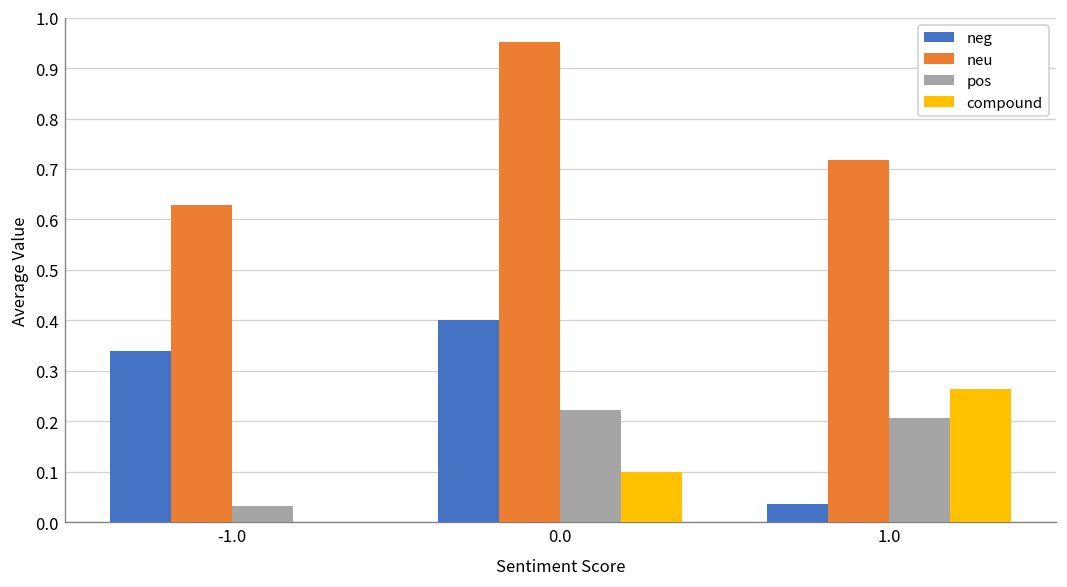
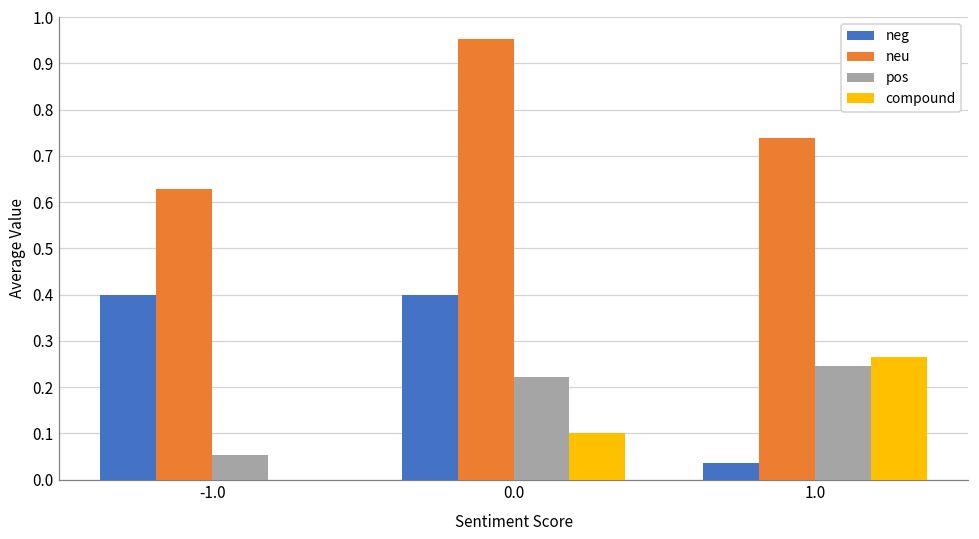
  {
    "neg": {
-     "-1.0": 0.34,
+     "-1.0": 0.40,
      "0.0": 0.40,
      "1.0": 0.04
    },
    "neu": {
      "-1.0": 0.63,
      "0.0": 0.95,
-     "1.0": 0.72
+     "1.0": 0.74
    },
    "pos": {
-     "-1.0": 0.03,
+     "-1.0": 0.05,
      "0.0": 0.22,
-     "1.0": 0.21
+     "1.0": 0.24
    },
    "compound": {
      "0.0": 0.10,
      "1.0": 0.26
    }
  }
